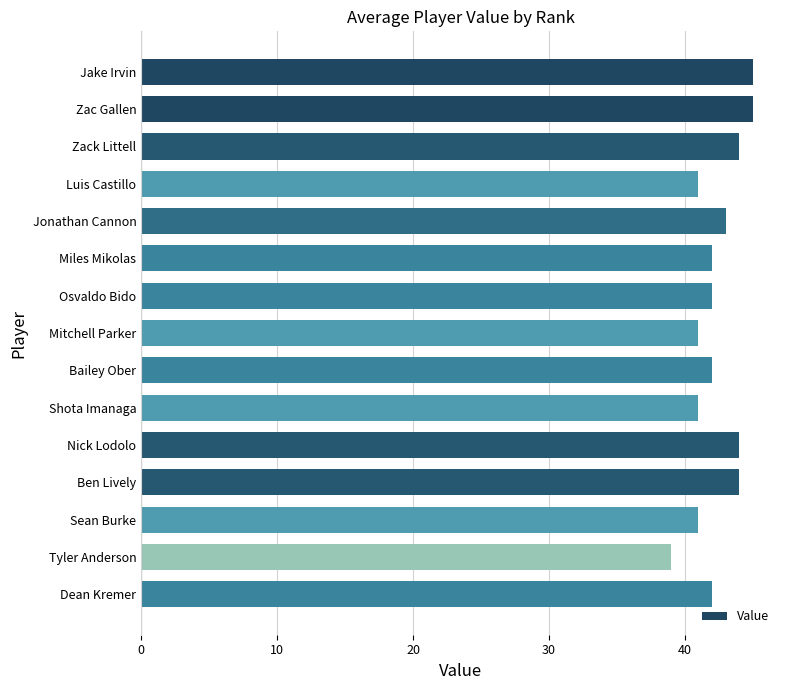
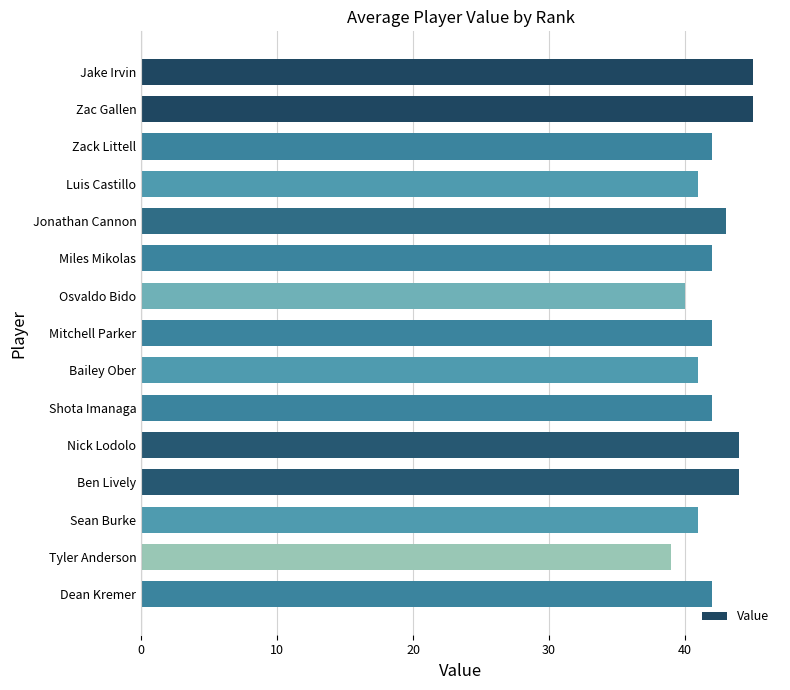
  {
    "Jake Irvin": 45,
    "Zac Gallen": 45,
-   "Zack Littell": 44,
+   "Zack Littell": 42,
    "Luis Castillo": 41,
    "Jonathan Cannon": 43,
    "Miles Mikolas": 42,
-   "Osvaldo Bido": 42,
-   "Mitchell Parker": 41,
-   "Bailey Ober": 42,
-   "Shota Imanaga": 41,
+   "Osvaldo Bido": 40,
+   "Mitchell Parker": 42,
+   "Bailey Ober": 41,
+   "Shota Imanaga": 42,
    "Nick Lodolo": 44,
    "Ben Lively": 44,
    "Sean Burke": 41,
    "Tyler Anderson": 39,
    "Dean Kremer": 42
  }
